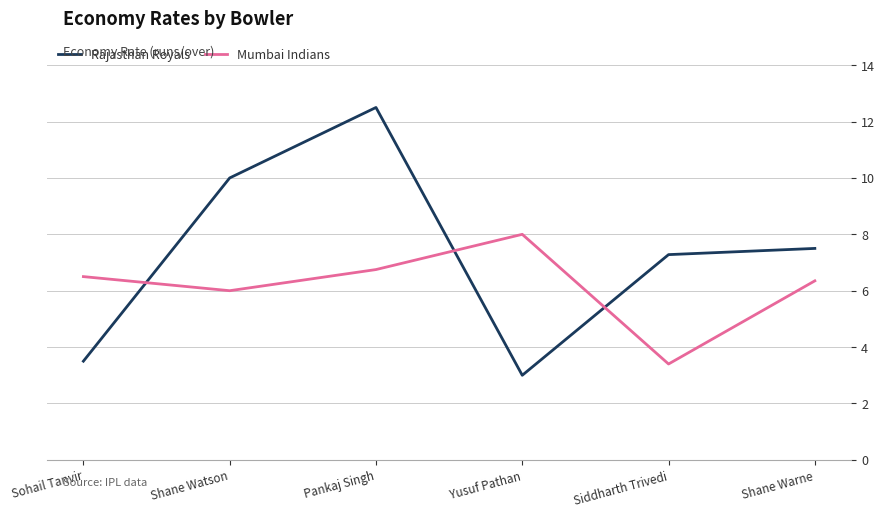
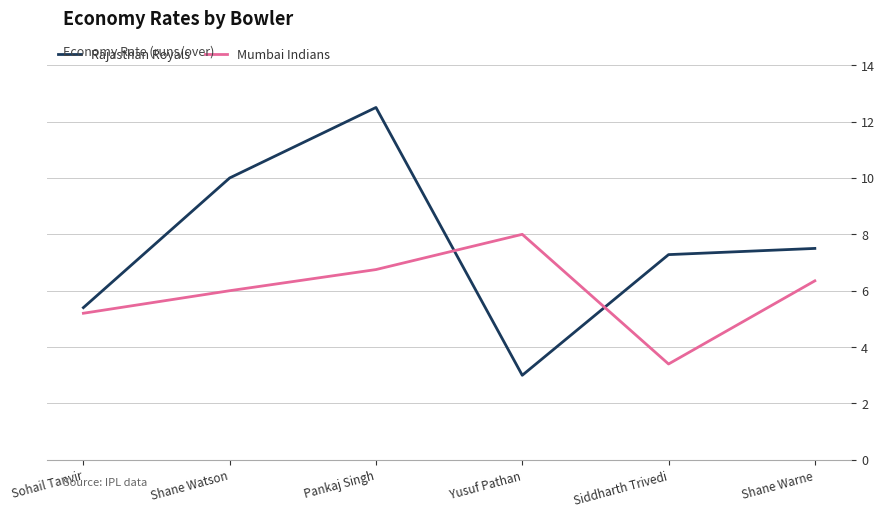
  {
    "Rajasthan Royals": {
-     "Sohail Tanvir": 3.5,
+     "Sohail Tanvir": 5.4,
      "Shane Watson": 10.0,
      "Pankaj Singh": 12.5,
      "Yusuf Pathan": 3.0,
      "Siddharth Trivedi": 7.3,
      "Shane Warne": 7.5
    },
    "Mumbai Indians": {
-     "Sohail Tanvir": 6.5,
+     "Sohail Tanvir": 5.2,
      "Shane Watson": 6.0,
      "Pankaj Singh": 6.8,
      "Yusuf Pathan": 8.0,
      "Siddharth Trivedi": 3.4,
      "Shane Warne": 6.4
    }
  }
